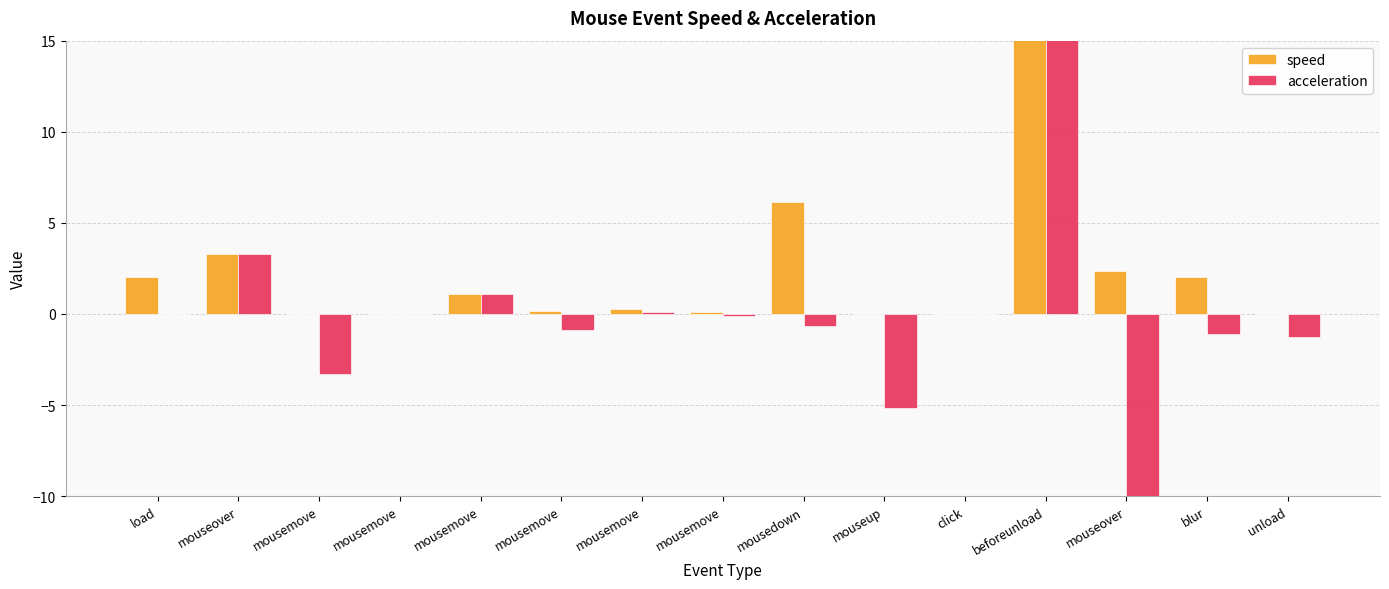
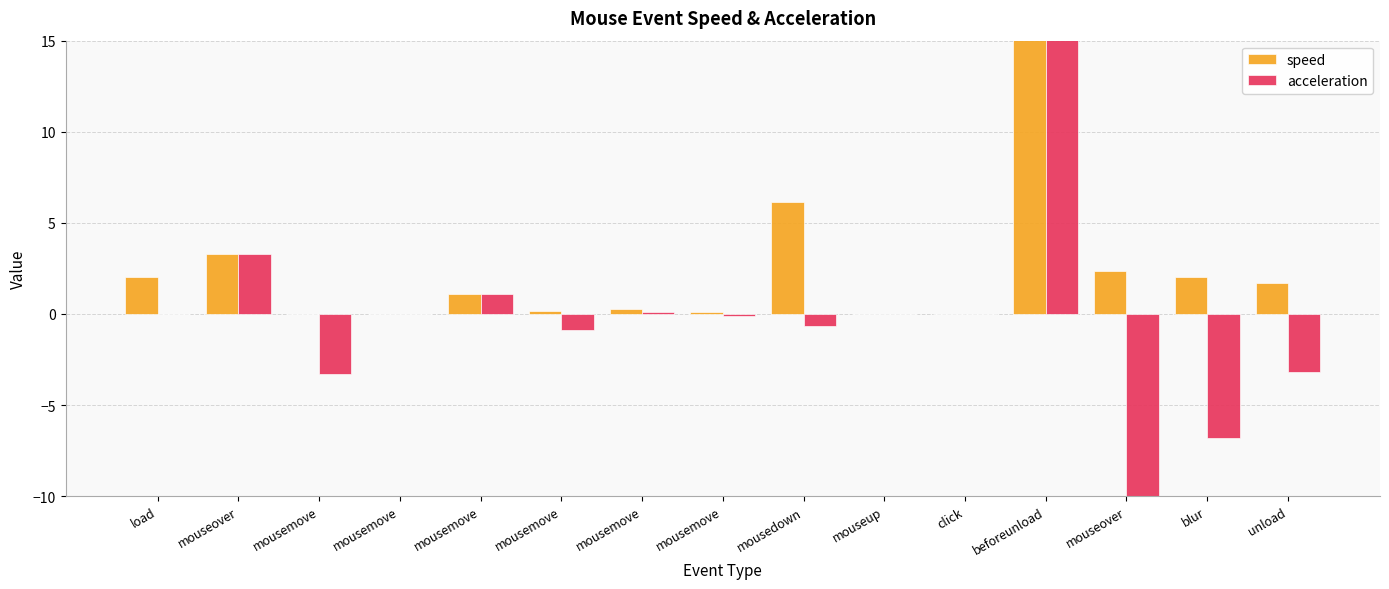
  {
    "speed": {
      "load": 2.0,
      "mousedown": 6.1,
      "mouseup": 0.0,
      "click": 0.0,
      "blur": 2.0,
-     "unload": 0.0
+     "unload": 1.7
    },
    "acceleration": {
      "load": 0.0,
      "mousedown": -0.6,
-     "mouseup": -5.2,
+     "mouseup": 0.0,
      "click": 0.0,
-     "blur": -1.1,
-     "unload": -1.3
+     "blur": -6.8,
+     "unload": -3.2
    }
  }
